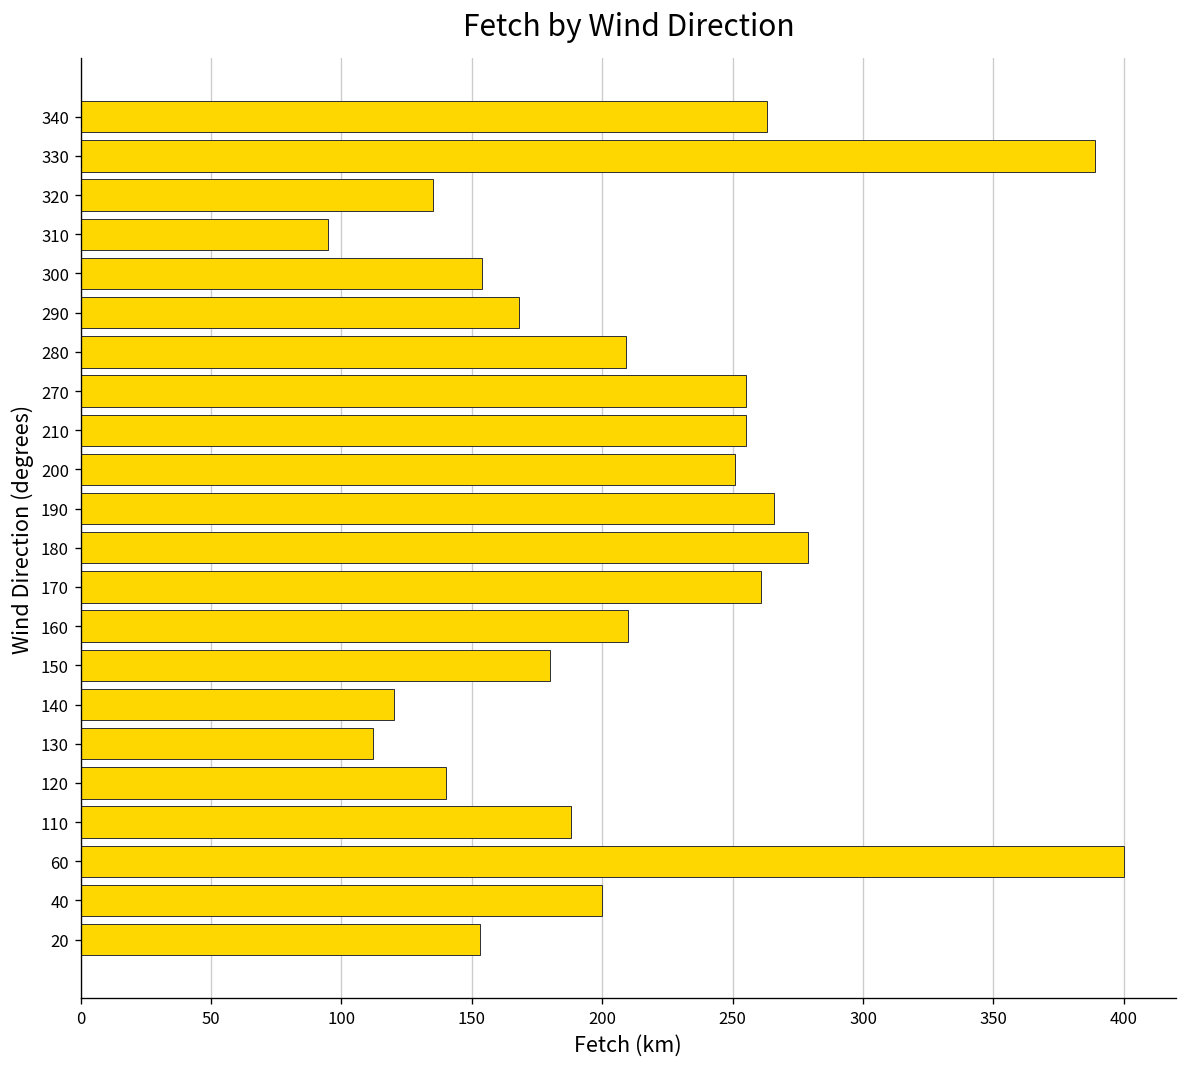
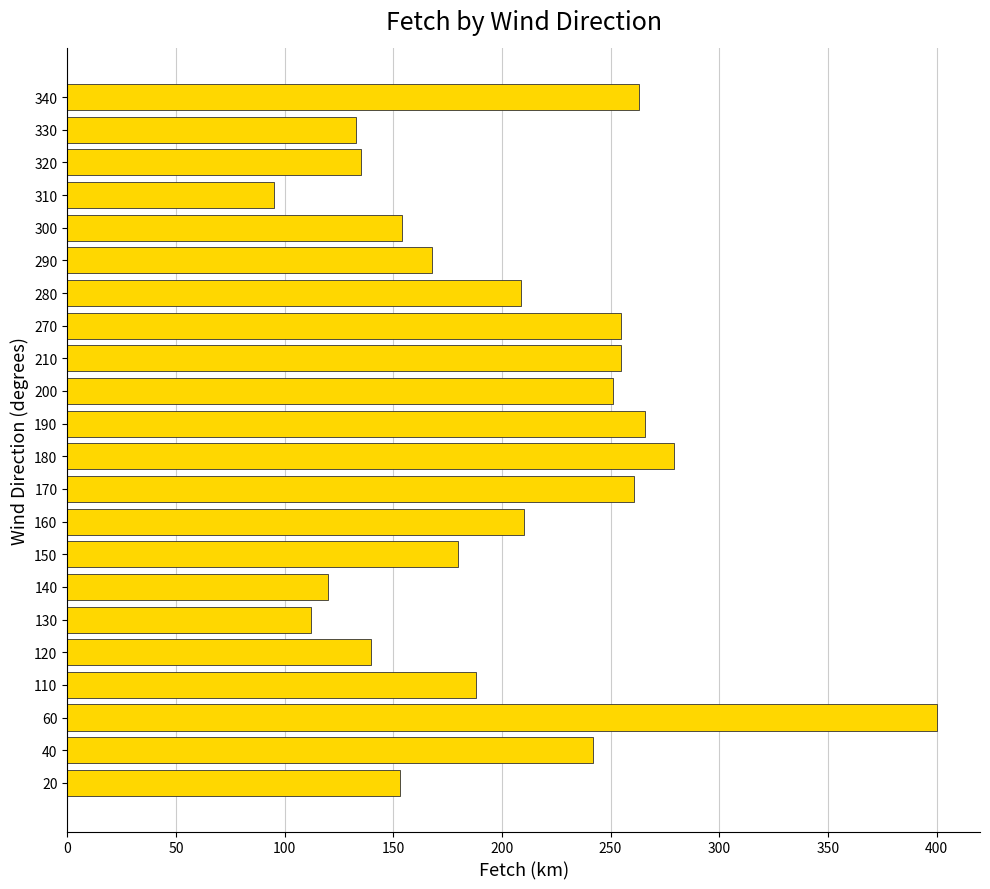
  {
    "340": 263,
-   "330": 389,
+   "330": 133,
    "320": 135,
    "310": 95,
    "300": 154,
    "290": 168,
    "280": 209,
    "270": 255,
    "210": 255,
    "200": 251,
    "190": 266,
    "180": 279,
    "170": 261,
    "160": 210,
    "150": 180,
    "140": 120,
    "130": 112,
    "120": 140,
    "110": 188,
    "60": 400,
-   "40": 200,
+   "40": 242,
    "20": 153
  }
